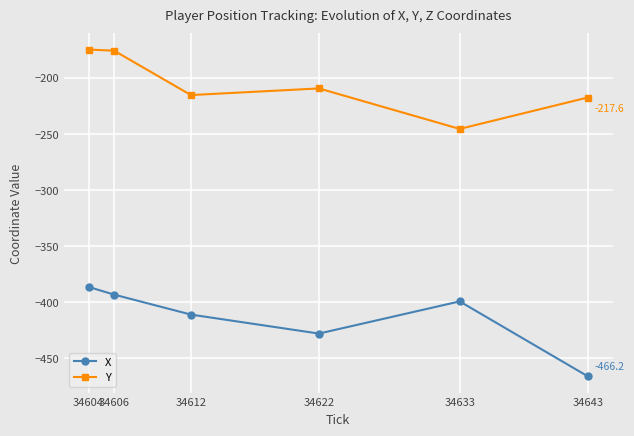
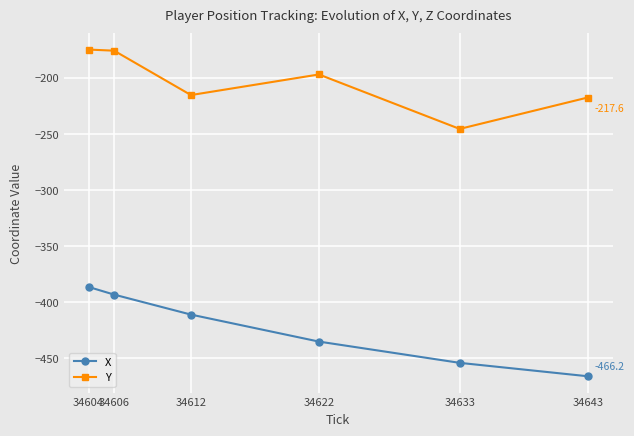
  {
    "X": {
      "34612": -411,
-     "34622": -428,
-     "34633": -399
+     "34622": -435,
+     "34633": -454
    },
    "Y": {
      "34612": -215,
-     "34622": -209,
+     "34622": -197,
      "34633": -246
    }
  }
